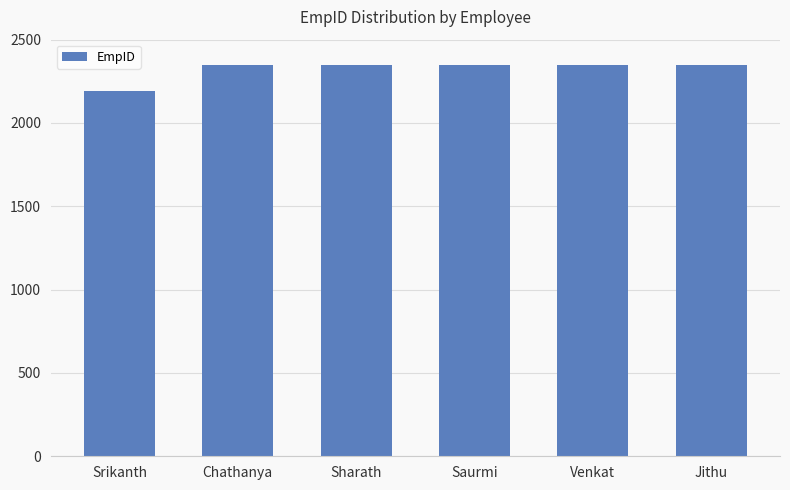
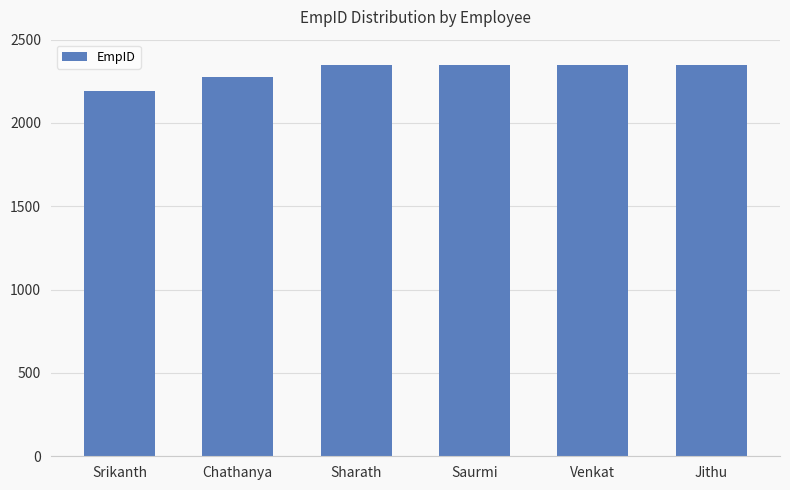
  {
    "Srikanth": 2190,
-   "Chathanya": 2350,
+   "Chathanya": 2280,
    "Sharath": 2350,
    "Saurmi": 2350,
    "Venkat": 2350,
    "Jithu": 2350
  }
